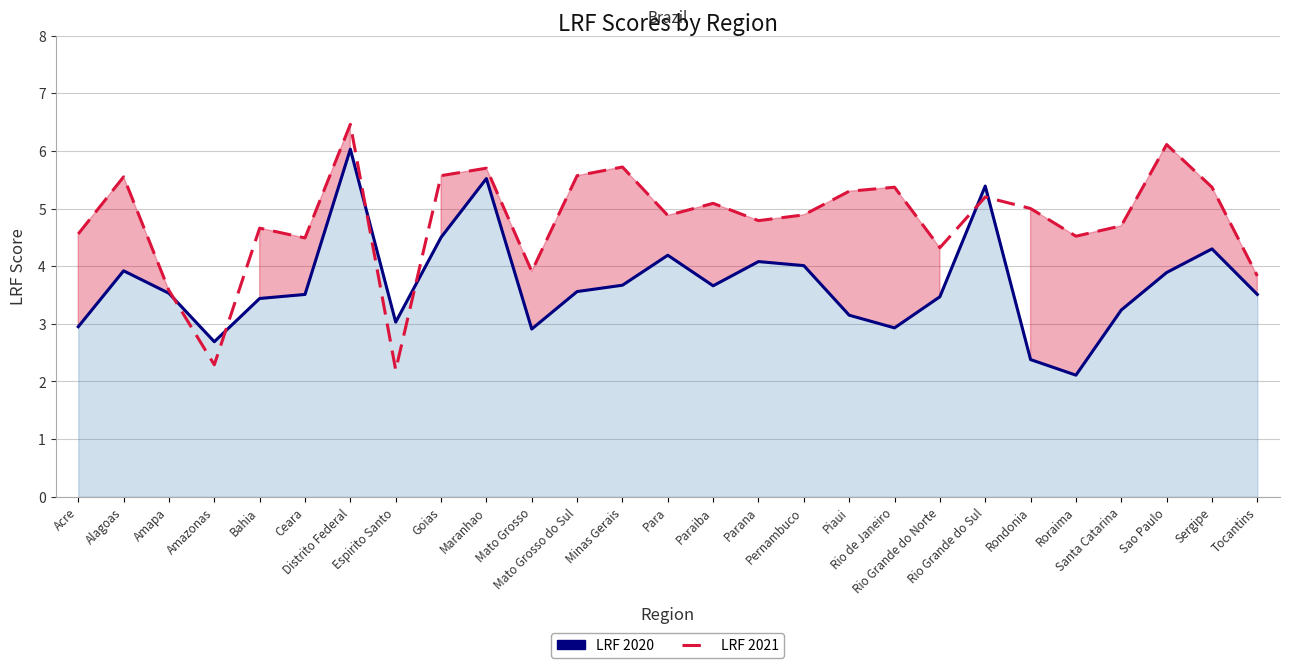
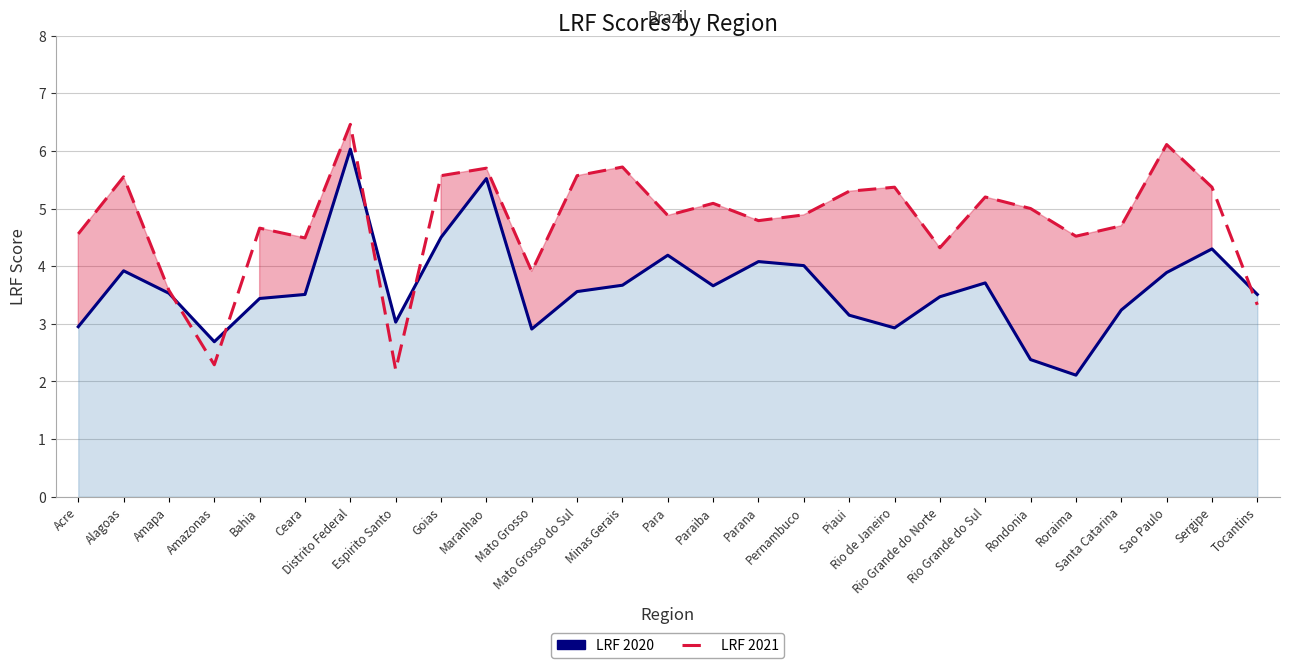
  {
    "LRF 2020": {
      "Acre": 3.0,
      "Alagoas": 3.9,
      "Amapa": 3.5,
      "Amazonas": 2.7,
      "Bahia": 3.4,
      "Ceara": 3.5,
      "Distrito Federal": 6.0,
      "Espirito Santo": 3.0,
      "Goias": 4.5,
      "Maranhao": 5.5,
      "Mato Grosso": 2.9,
      "Mato Grosso do Sul": 3.6,
      "Minas Gerais": 3.7,
      "Para": 4.2,
      "Paraiba": 3.7,
      "Parana": 4.1,
      "Pernambuco": 4.0,
      "Piaui": 3.2,
      "Rio de Janeiro": 2.9,
      "Rio Grande do Norte": 3.5,
-     "Rio Grande do Sul": 5.4,
+     "Rio Grande do Sul": 3.7,
      "Rondonia": 2.4,
      "Roraima": 2.1,
      "Santa Catarina": 3.2,
      "Sao Paulo": 3.9,
      "Sergipe": 4.3,
      "Tocantins": 3.5
    },
    "LRF 2021": {
      "Acre": 4.6,
      "Alagoas": 5.6,
      "Amapa": 3.6,
      "Amazonas": 2.3,
      "Bahia": 4.7,
      "Ceara": 4.5,
      "Distrito Federal": 6.5,
      "Espirito Santo": 2.2,
      "Goias": 5.6,
      "Maranhao": 5.7,
      "Mato Grosso": 3.9,
      "Mato Grosso do Sul": 5.6,
      "Minas Gerais": 5.7,
      "Para": 4.9,
      "Paraiba": 5.1,
      "Parana": 4.8,
      "Pernambuco": 4.9,
      "Piaui": 5.3,
      "Rio de Janeiro": 5.4,
      "Rio Grande do Norte": 4.3,
      "Rio Grande do Sul": 5.2,
      "Rondonia": 5.0,
      "Roraima": 4.5,
      "Santa Catarina": 4.7,
      "Sao Paulo": 6.1,
      "Sergipe": 5.4,
-     "Tocantins": 3.8
+     "Tocantins": 3.3
    }
  }
